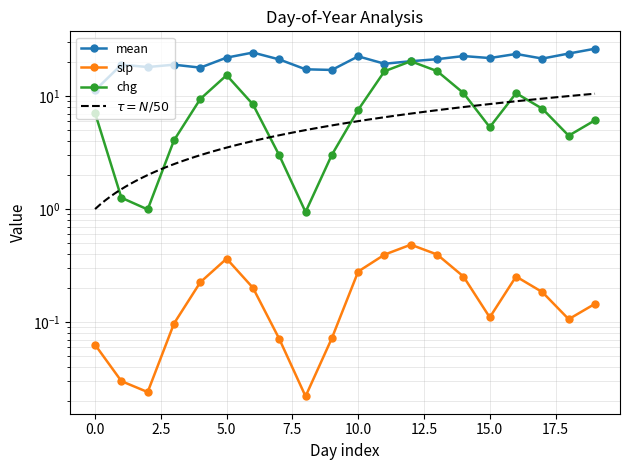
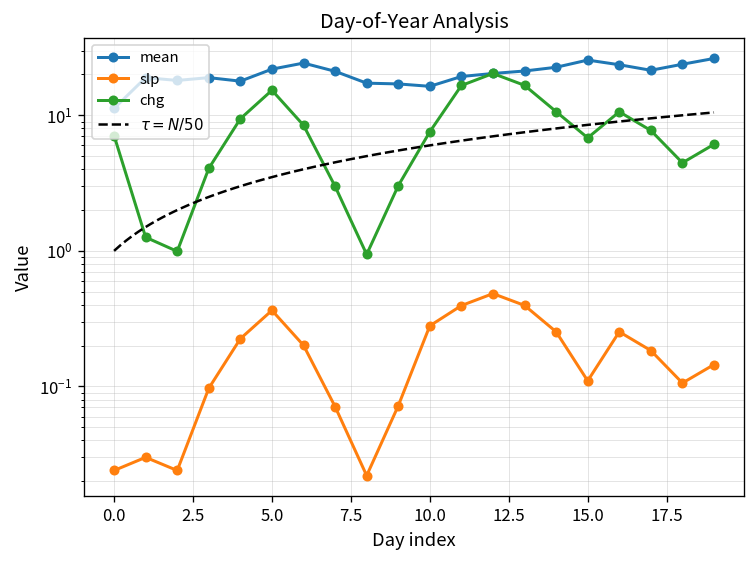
  {
    "mean": {
      "5.0": 22,
-     "10.0": 22,
-     "15.0": 22
+     "10.0": 16,
+     "15.0": 26
    },
    "slp": {
-     "0.0": 0.06,
+     "0.0": 0.024,
      "5.0": 0.36,
      "10.0": 0.28,
      "15.0": 0.11
    },
    "chg": {
      "5.0": 15,
      "10.0": 8,
-     "15.0": 5
+     "15.0": 7
    }
  }
